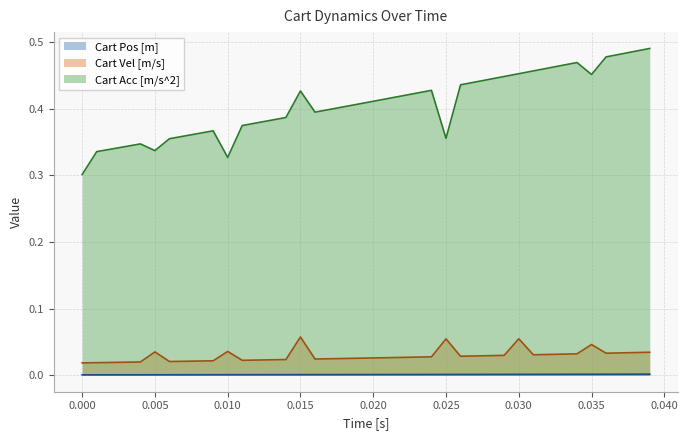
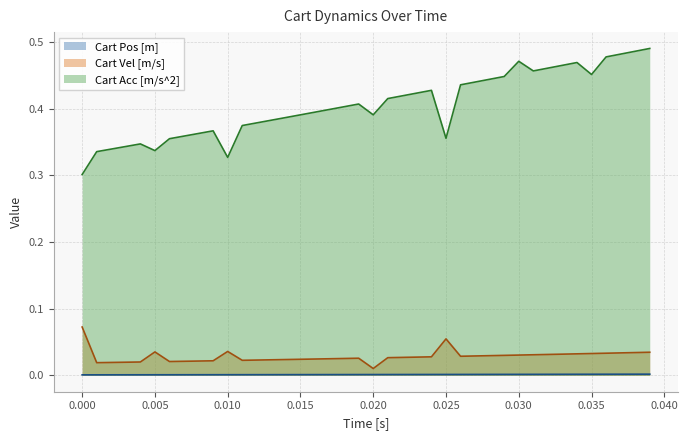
  {
    "Cart Pos [m]": {
      "0.000": 0.00,
      "0.005": 0.00,
      "0.010": 0.00,
      "0.015": 0.00,
      "0.020": 0.00,
      "0.025": 0.00,
      "0.030": 0.00,
      "0.035": 0.00
    },
    "Cart Vel [m/s]": {
-     "0.000": 0.02,
+     "0.000": 0.07,
      "0.005": 0.04,
      "0.010": 0.04,
-     "0.015": 0.06,
-     "0.020": 0.03,
+     "0.015": 0.02,
+     "0.020": 0.01,
      "0.025": 0.05,
-     "0.030": 0.05,
-     "0.035": 0.05
+     "0.030": 0.03,
+     "0.035": 0.03
    },
    "Cart Acc [m/s^2]": {
      "0.000": 0.30,
      "0.005": 0.34,
      "0.010": 0.33,
-     "0.015": 0.43,
-     "0.020": 0.41,
+     "0.015": 0.39,
+     "0.020": 0.39,
      "0.025": 0.36,
-     "0.030": 0.45,
+     "0.030": 0.47,
      "0.035": 0.45
    }
  }
